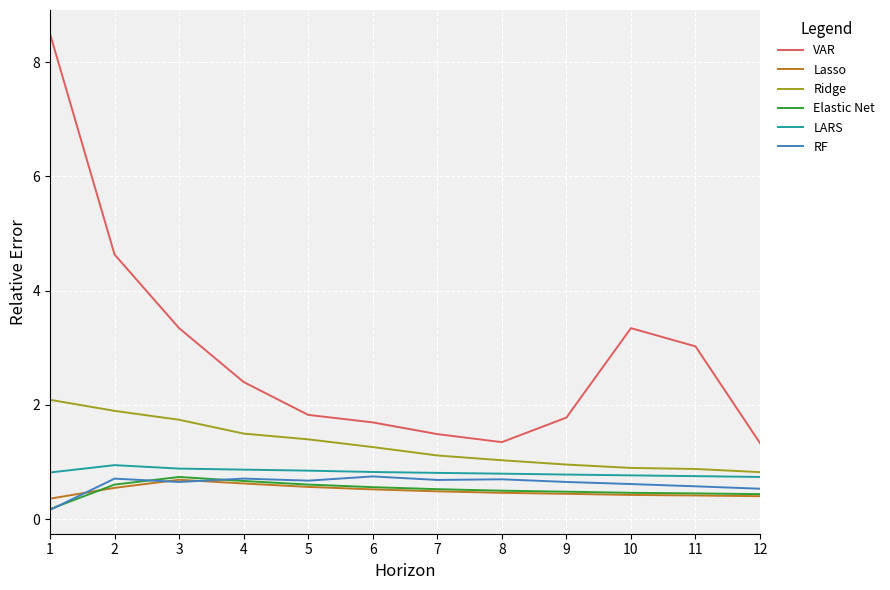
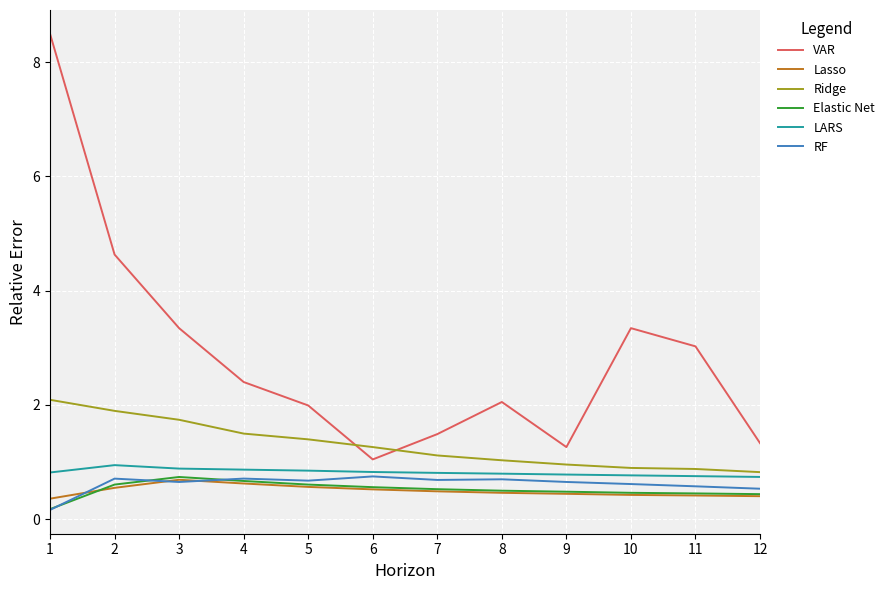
  {
    "VAR": {
      "1": 8.5,
      "2": 4.6,
      "3": 3.3,
      "4": 2.4,
-     "5": 1.8,
-     "6": 1.7,
+     "5": 2.0,
+     "6": 1.0,
      "7": 1.5,
-     "8": 1.3,
-     "9": 1.8,
+     "8": 2.1,
+     "9": 1.3,
      "10": 3.3,
      "11": 3.0,
      "12": 1.3
    },
    "Elastic Net": {
      "2": 0.6,
      "3": 0.7
    }
  }
